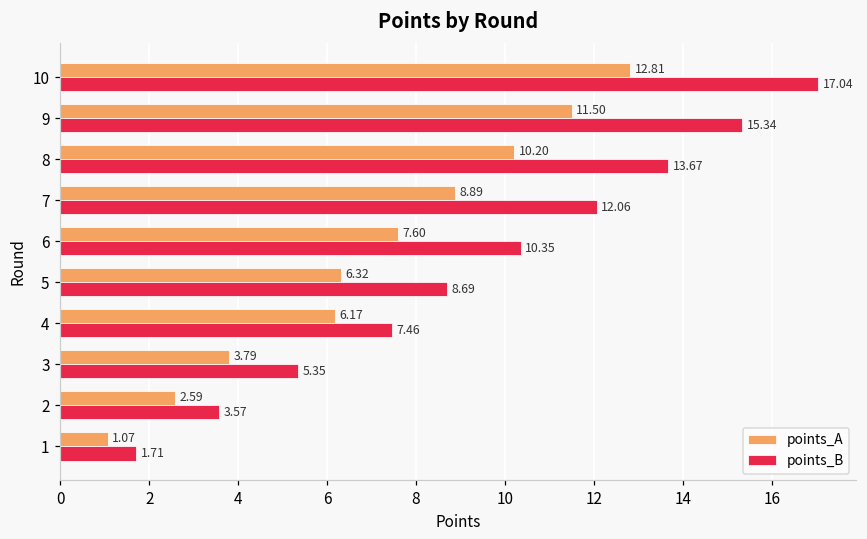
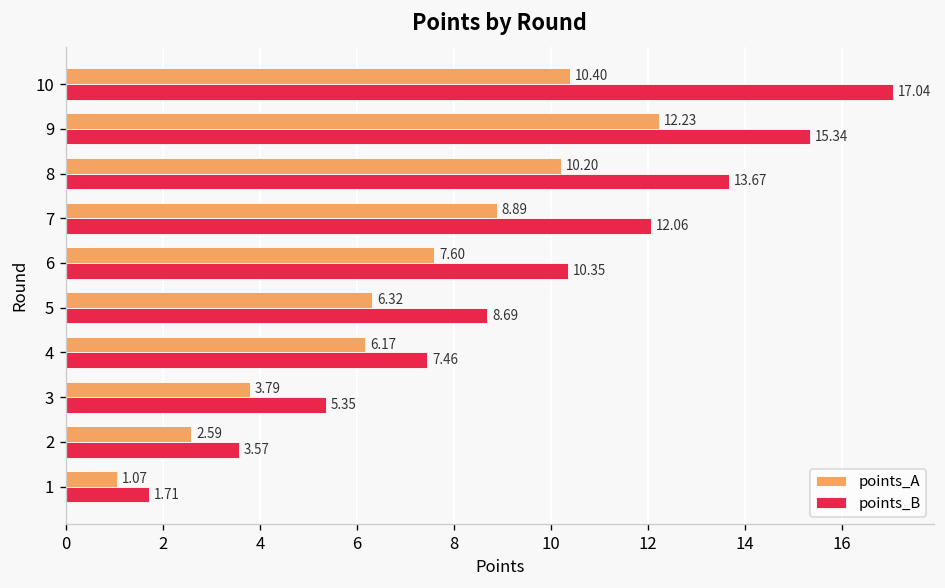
  {
    "points_A": {
-     "10": 12.81,
-     "9": 11.50,
+     "10": 10.40,
+     "9": 12.23,
      "8": 10.20,
      "7": 8.89,
      "6": 7.60,
      "5": 6.32,
      "4": 6.17,
      "3": 3.79,
      "2": 2.59,
      "1": 1.07
    },
    "points_B": {
      "10": 17.04,
      "9": 15.34,
      "8": 13.67,
      "7": 12.06,
      "6": 10.35,
      "5": 8.69,
      "4": 7.46,
      "3": 5.35,
      "2": 3.57,
      "1": 1.71
    }
  }
